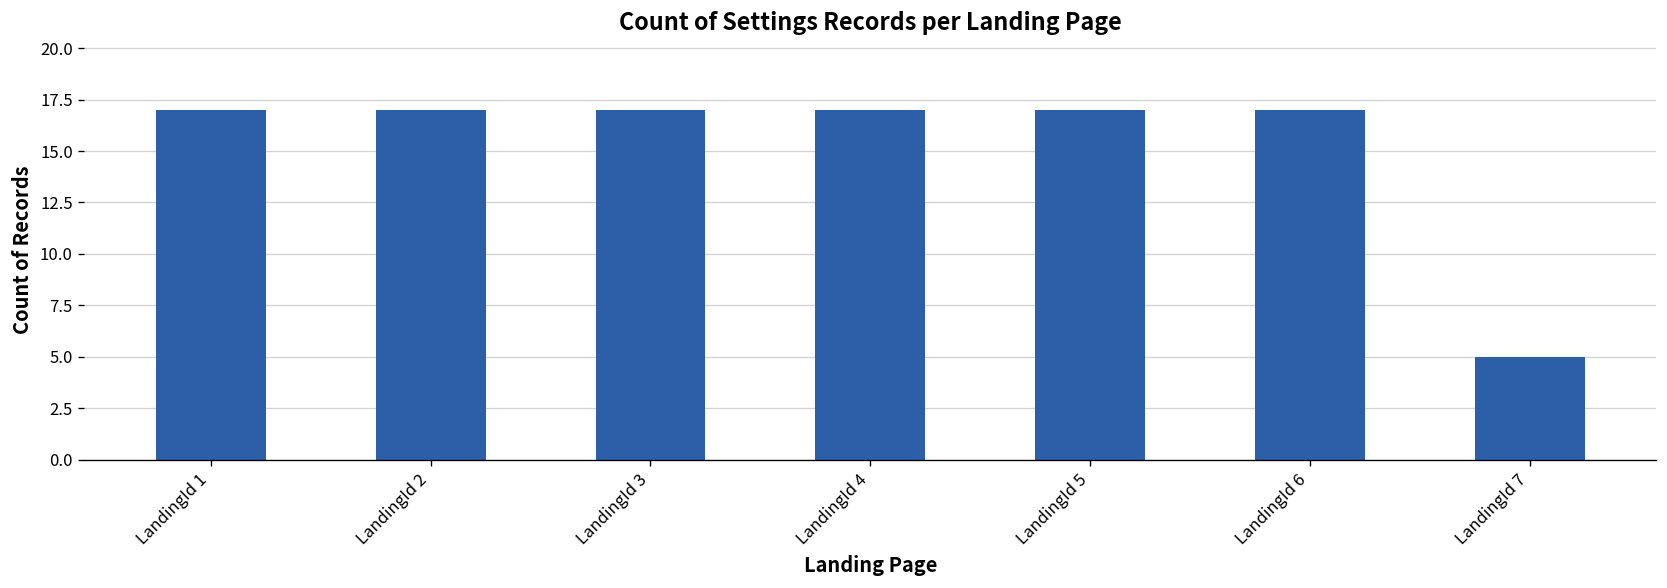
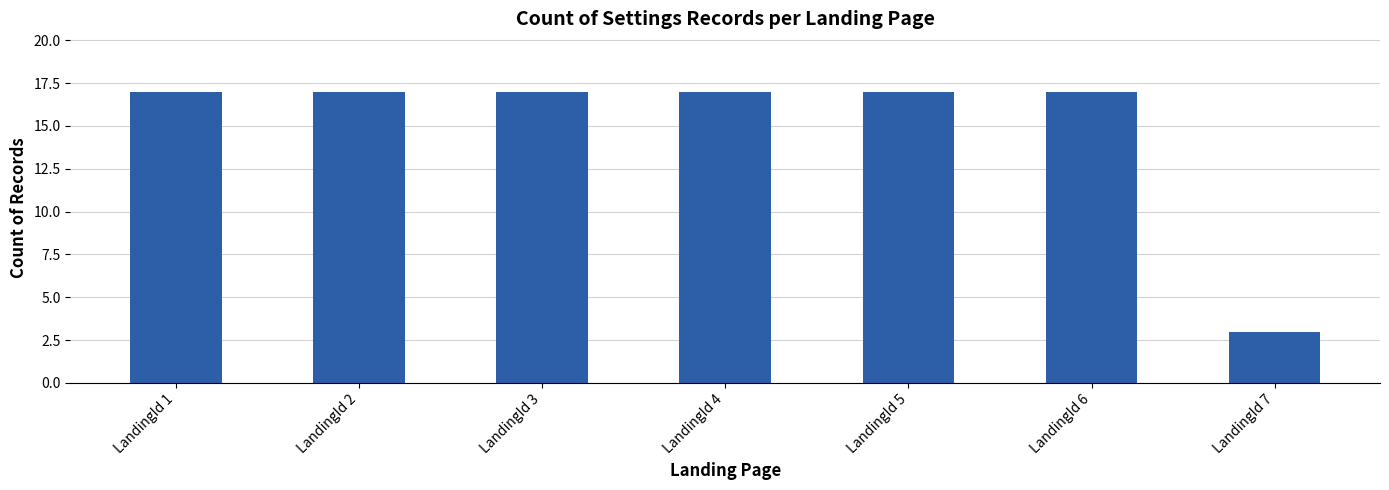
  {
    "LandingId 1": 17,
    "LandingId 2": 17,
    "LandingId 3": 17,
    "LandingId 4": 17,
    "LandingId 5": 17,
    "LandingId 6": 17,
-   "LandingId 7": 5
+   "LandingId 7": 3
  }
